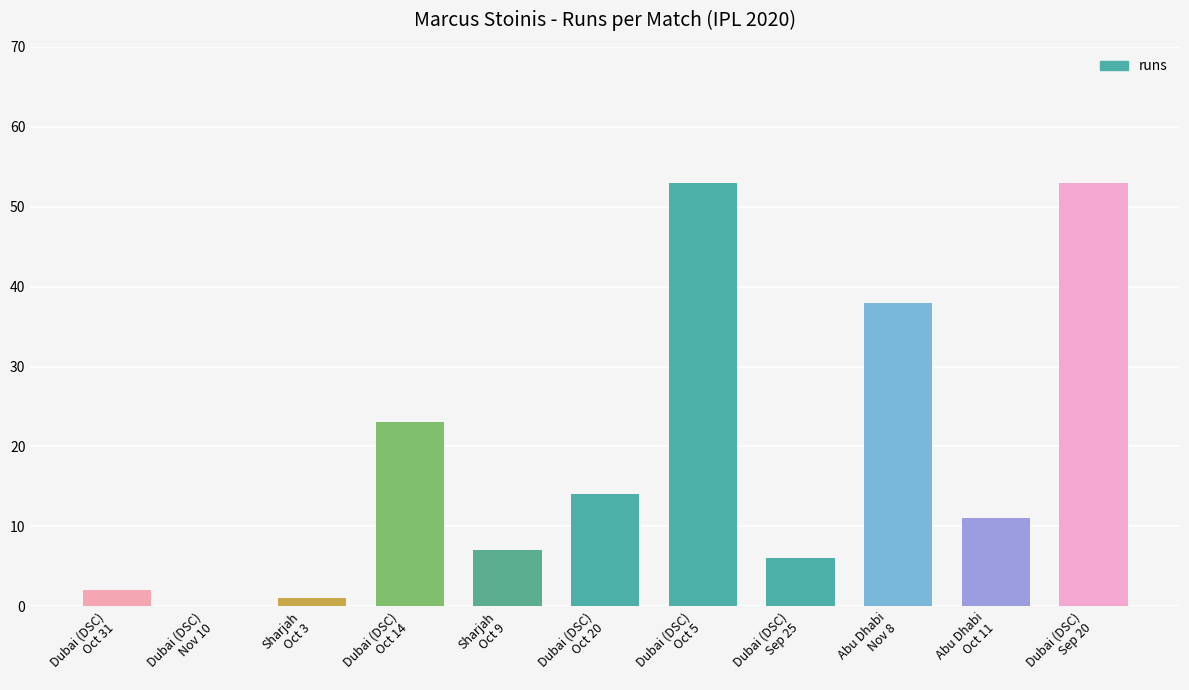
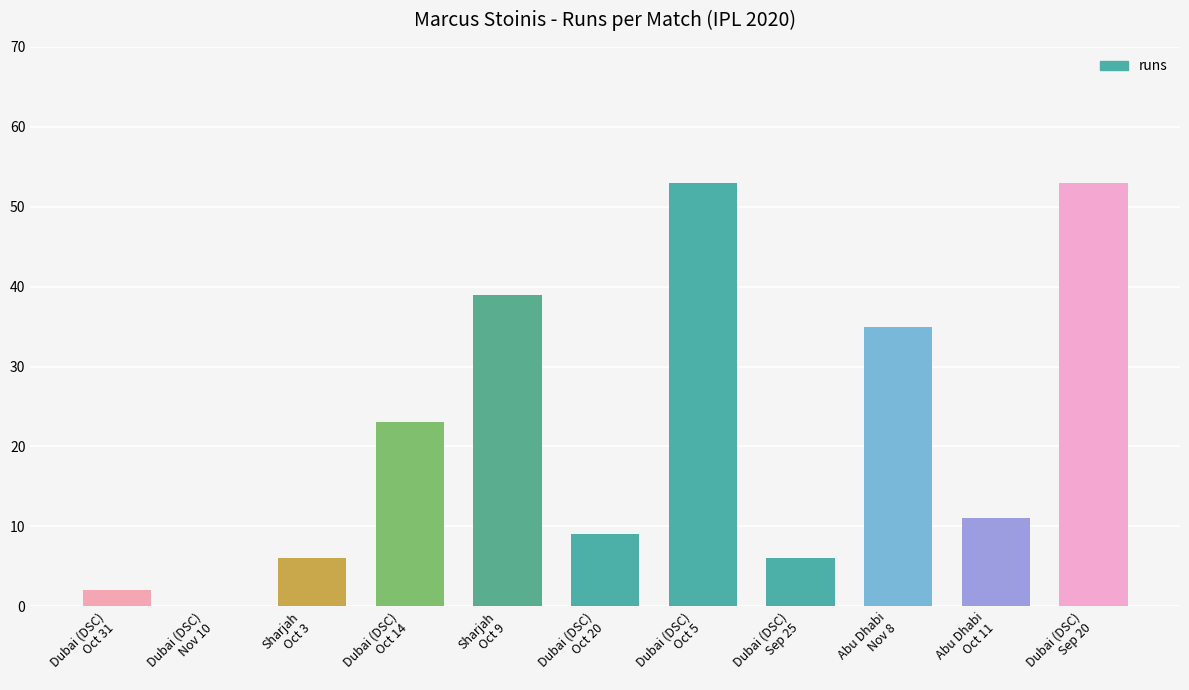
  {
    "Dubai (DSC) Oct 31": 2,
    "Dubai (DSC) Nov 10": 0,
-   "Sharjah Oct 3": 1,
+   "Sharjah Oct 3": 6,
    "Dubai (DSC) Oct 14": 23,
-   "Sharjah Oct 9": 7,
-   "Dubai (DSC) Oct 20": 14,
+   "Sharjah Oct 9": 39,
+   "Dubai (DSC) Oct 20": 9,
    "Dubai (DSC) Oct 5": 53,
    "Dubai (DSC) Sep 25": 6,
-   "Abu Dhabi Nov 8": 38,
+   "Abu Dhabi Nov 8": 35,
    "Abu Dhabi Oct 11": 11,
    "Dubai (DSC) Sep 20": 53
  }
